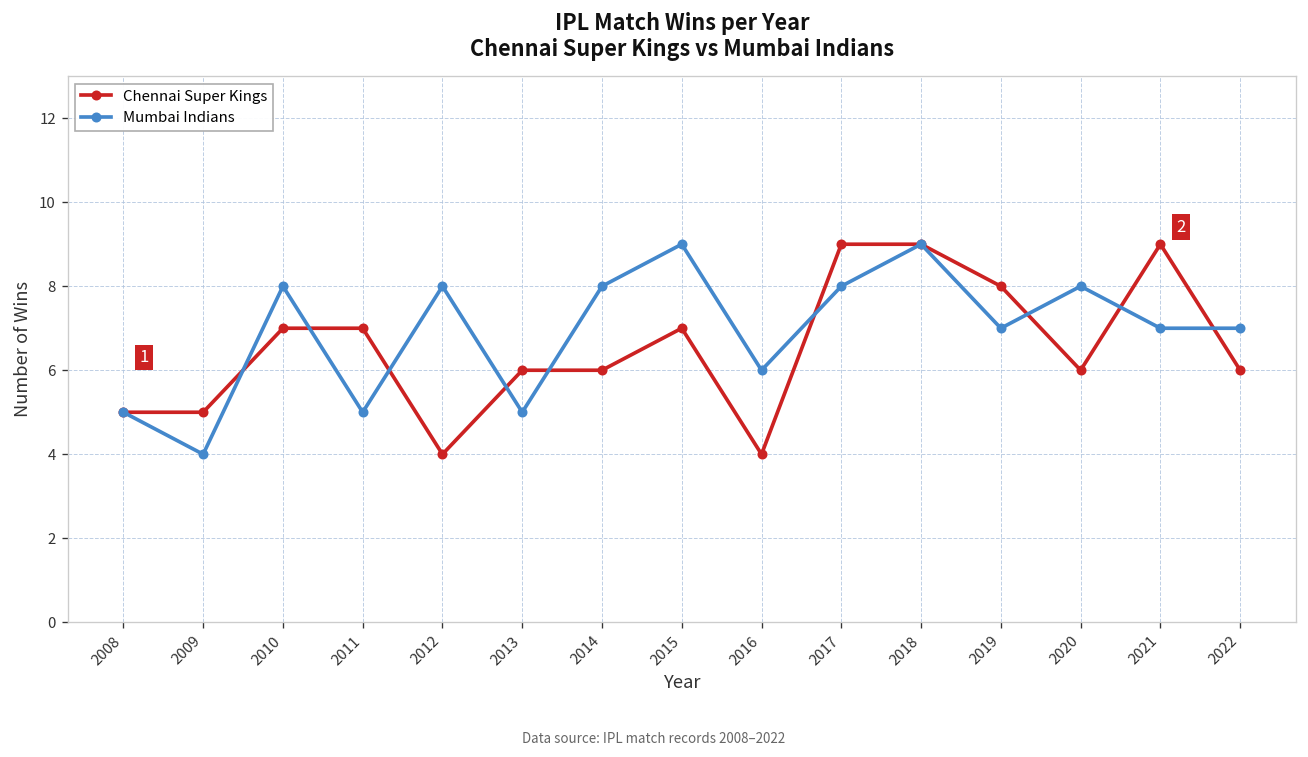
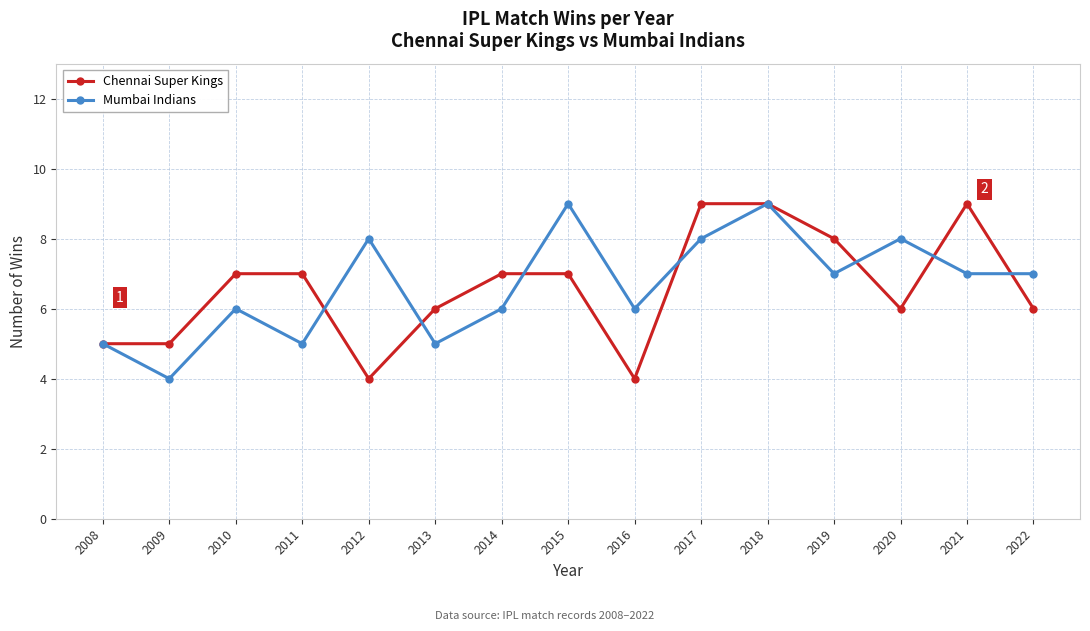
  {
    "Chennai Super Kings": {
      "2009": 5,
      "2010": 7,
      "2011": 7,
      "2012": 4,
      "2013": 6,
-     "2014": 6,
+     "2014": 7,
      "2015": 7,
      "2016": 4,
      "2017": 9,
      "2019": 8,
      "2020": 6,
      "2022": 6
    },
    "Mumbai Indians": {
      "2009": 4,
-     "2010": 8,
+     "2010": 6,
      "2011": 5,
      "2012": 8,
      "2013": 5,
-     "2014": 8,
+     "2014": 6,
      "2015": 9,
      "2016": 6,
      "2017": 8,
      "2019": 7,
      "2020": 8,
      "2021": 7,
      "2022": 7
    }
  }
